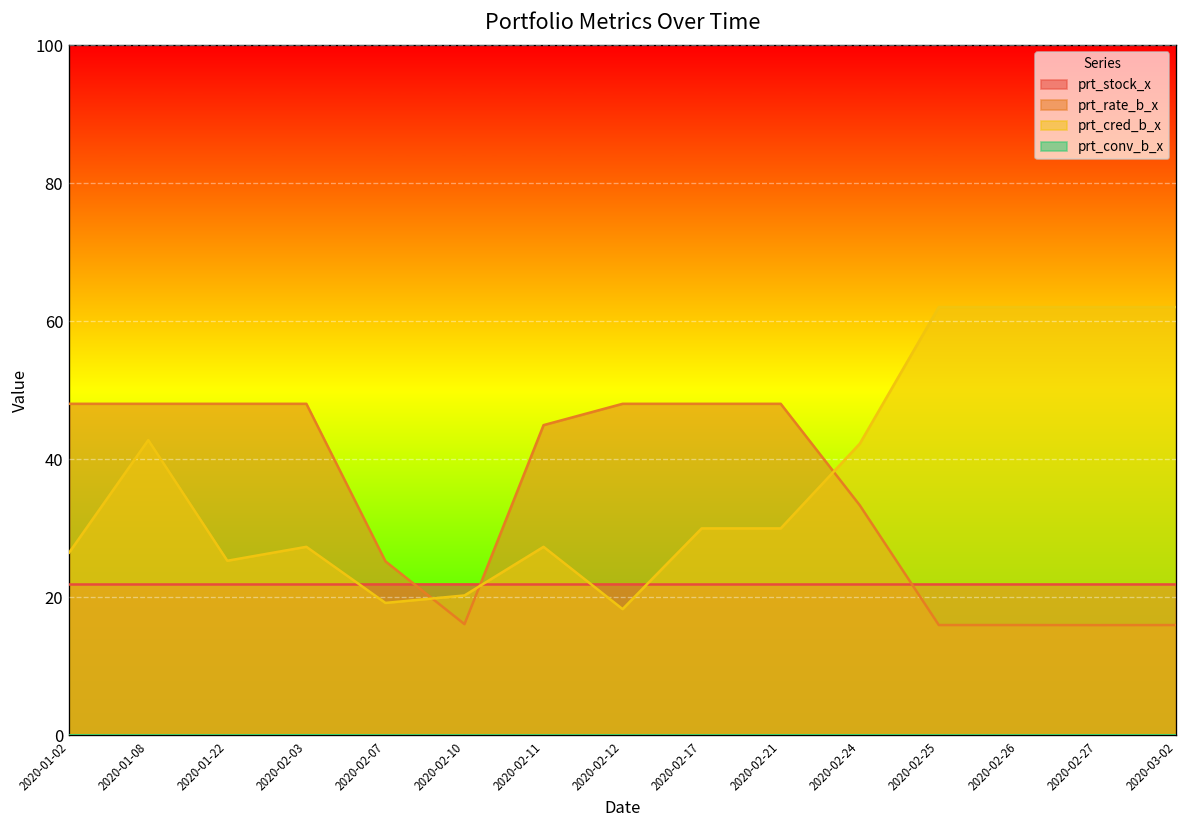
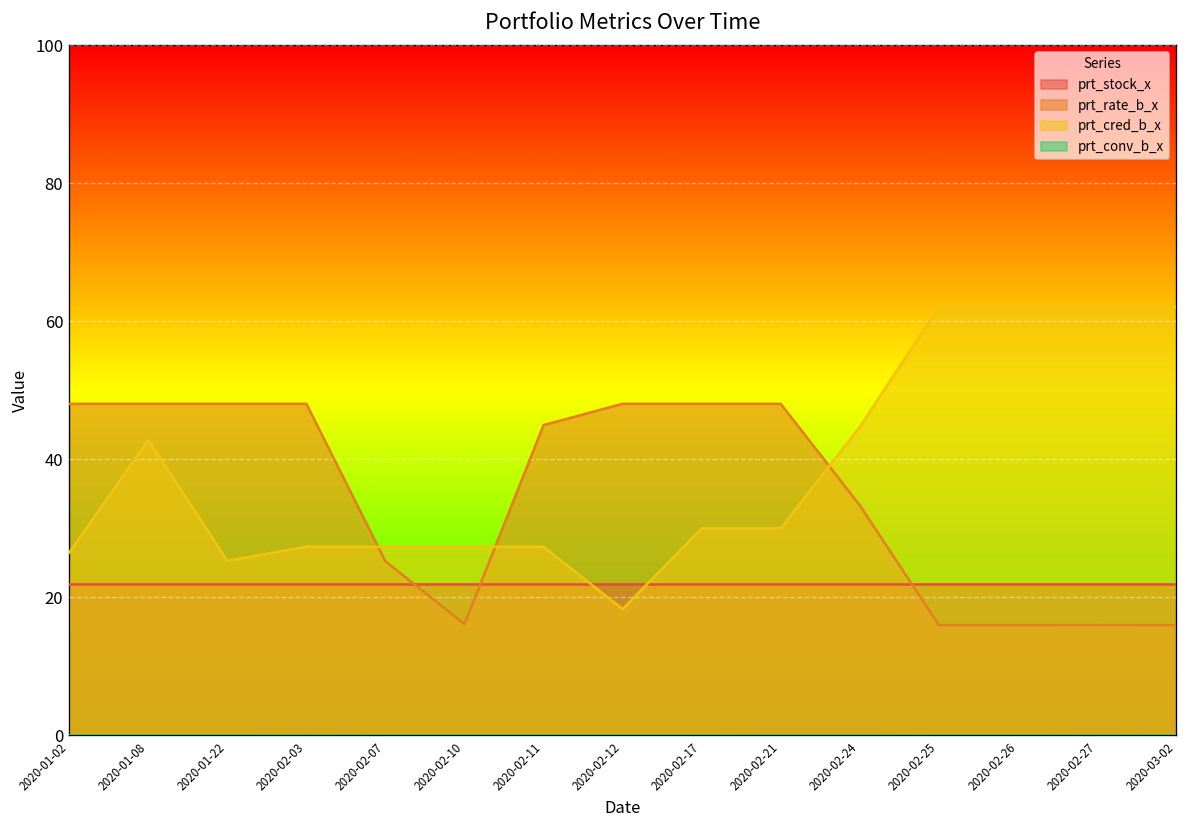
  {
    "prt_cred_b_x": {
      "2020-01-02": 27,
      "2020-01-08": 43,
      "2020-01-22": 25,
      "2020-02-03": 27,
-     "2020-02-07": 19,
-     "2020-02-10": 20,
+     "2020-02-07": 27,
+     "2020-02-10": 27,
      "2020-02-11": 27,
      "2020-02-12": 18,
      "2020-02-17": 30,
      "2020-02-21": 30,
-     "2020-02-24": 42,
+     "2020-02-24": 45,
      "2020-02-25": 62,
      "2020-02-26": 62,
      "2020-02-27": 62,
      "2020-03-02": 62
    },
    "prt_conv_b_x": {
      "2020-01-02": 0,
      "2020-01-08": 0,
      "2020-01-22": 0,
      "2020-02-03": 0,
      "2020-02-07": 0,
      "2020-02-10": 0,
      "2020-02-11": 0,
      "2020-02-12": 0,
      "2020-02-17": 0,
      "2020-02-21": 0,
      "2020-02-24": 0,
      "2020-02-25": 0,
      "2020-02-26": 0,
      "2020-02-27": 0,
      "2020-03-02": 0
    }
  }
